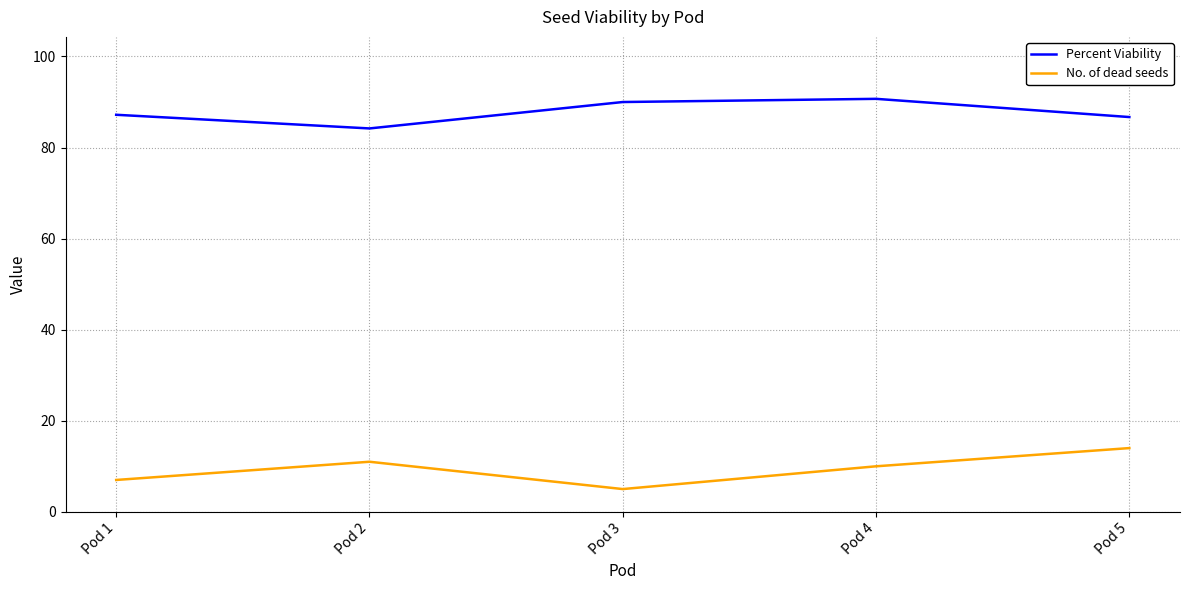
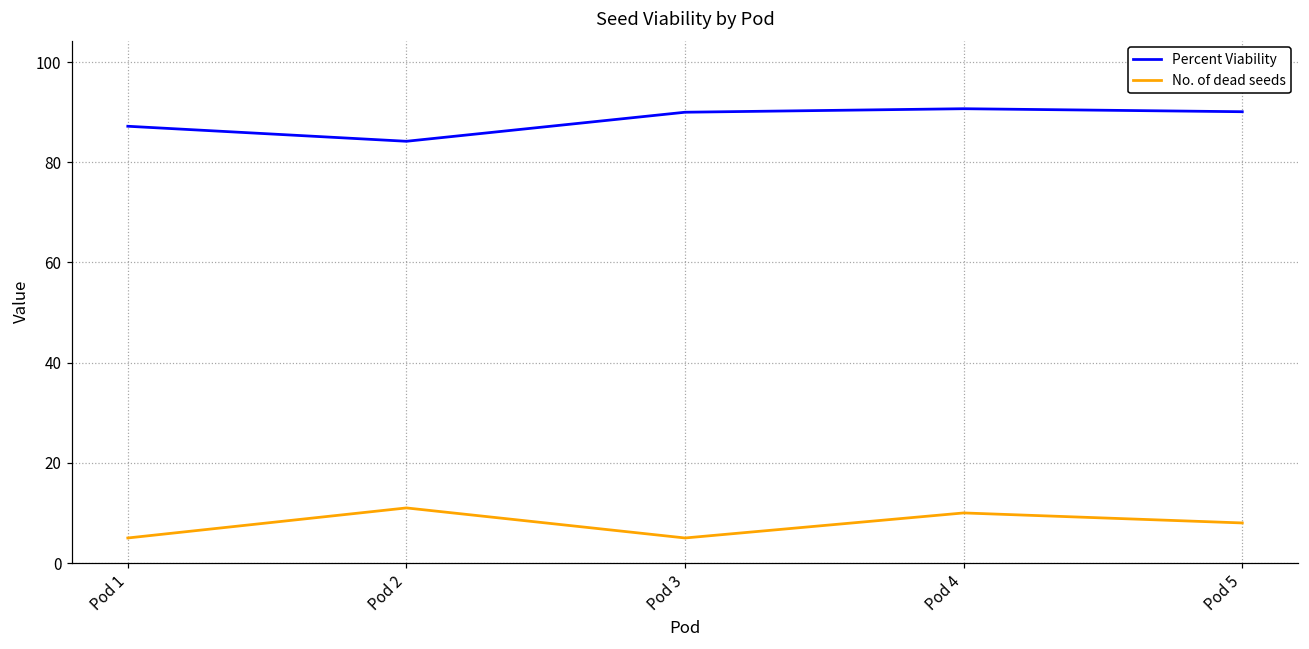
  {
    "Percent Viability": {
      "Pod 1": 87,
      "Pod 2": 84,
      "Pod 3": 90,
      "Pod 4": 91,
-     "Pod 5": 87
+     "Pod 5": 90
    },
    "No. of dead seeds": {
-     "Pod 1": 7,
+     "Pod 1": 5,
      "Pod 2": 11,
      "Pod 3": 5,
      "Pod 4": 10,
-     "Pod 5": 14
+     "Pod 5": 8
    }
  }
